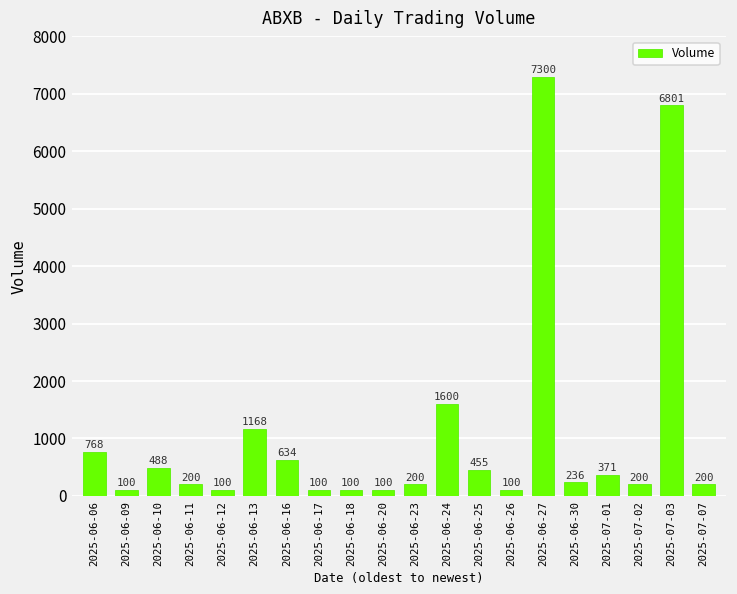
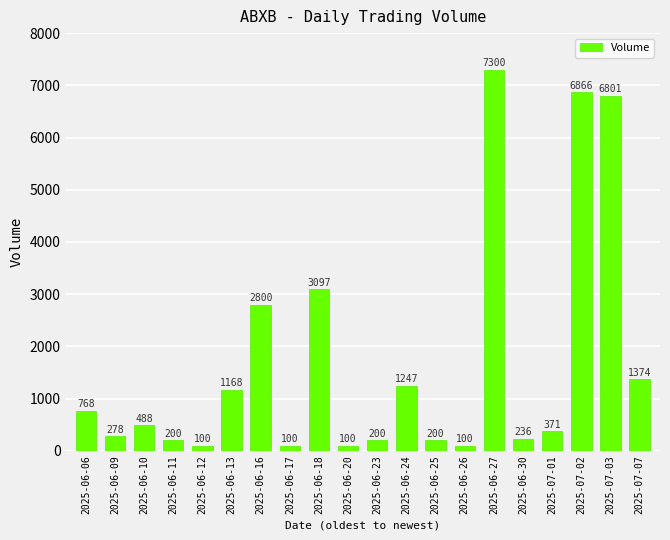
  {
    "2025-06-06": 768,
-   "2025-06-09": 100,
+   "2025-06-09": 278,
    "2025-06-10": 488,
    "2025-06-11": 200,
    "2025-06-12": 100,
    "2025-06-13": 1168,
-   "2025-06-16": 634,
+   "2025-06-16": 2800,
    "2025-06-17": 100,
-   "2025-06-18": 100,
+   "2025-06-18": 3097,
    "2025-06-20": 100,
    "2025-06-23": 200,
-   "2025-06-24": 1600,
-   "2025-06-25": 455,
+   "2025-06-24": 1247,
+   "2025-06-25": 200,
    "2025-06-26": 100,
    "2025-06-27": 7300,
    "2025-06-30": 236,
    "2025-07-01": 371,
-   "2025-07-02": 200,
+   "2025-07-02": 6866,
    "2025-07-03": 6801,
-   "2025-07-07": 200
+   "2025-07-07": 1374
  }
